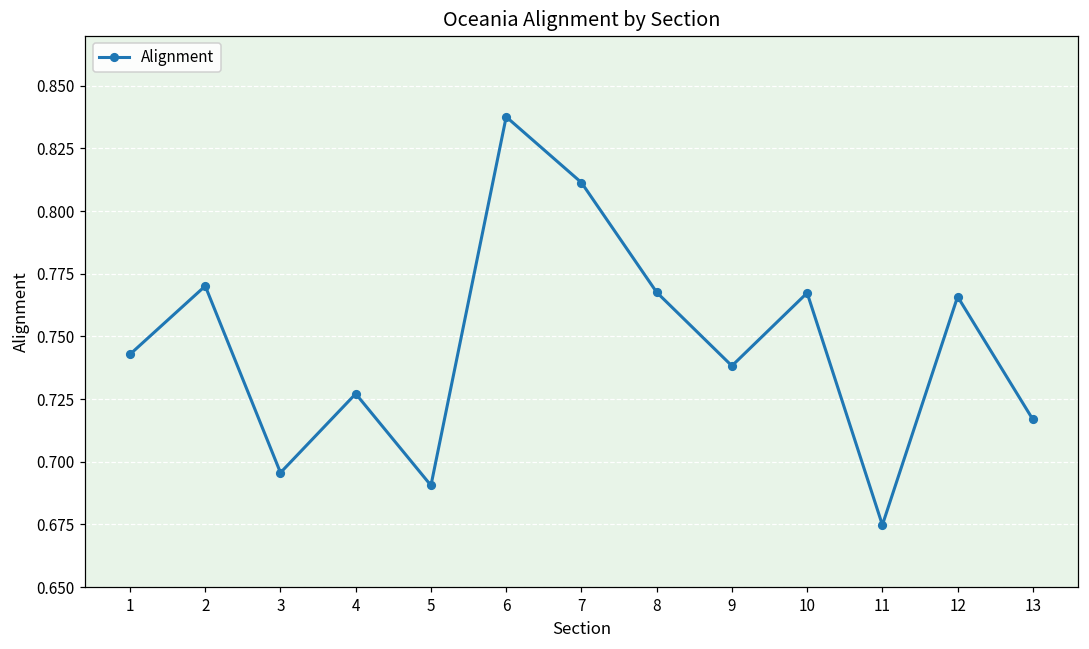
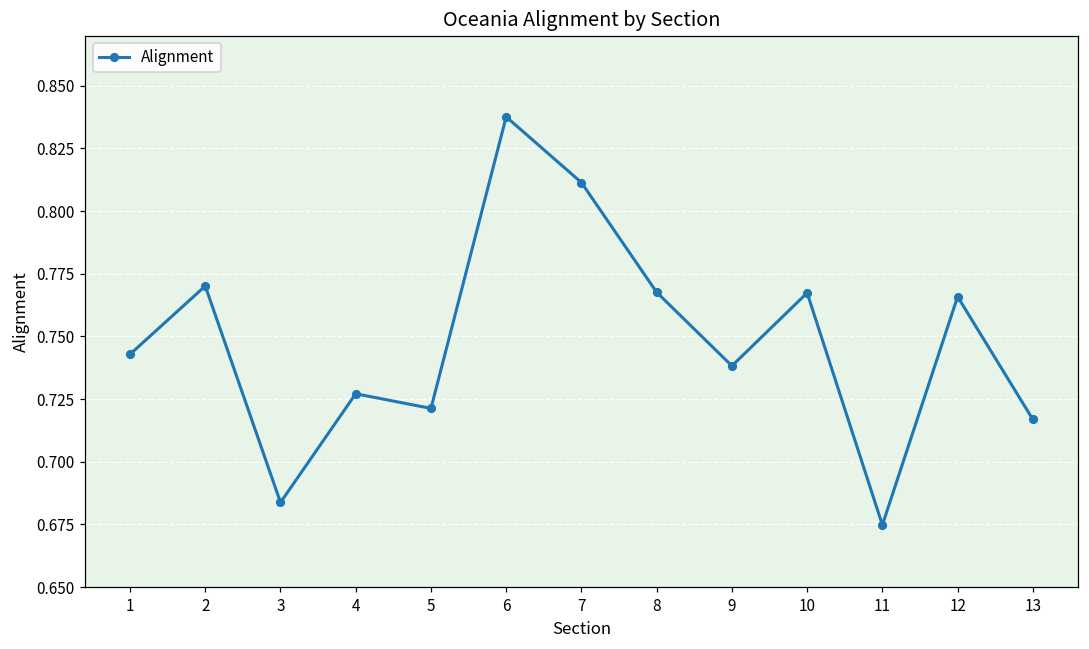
  {
    "1": 0.743,
    "2": 0.770,
-   "3": 0.696,
+   "3": 0.684,
    "4": 0.727,
-   "5": 0.691,
+   "5": 0.721,
    "6": 0.838,
    "7": 0.811,
    "8": 0.768,
    "9": 0.738,
    "10": 0.767,
    "11": 0.675,
    "12": 0.766,
    "13": 0.717
  }
